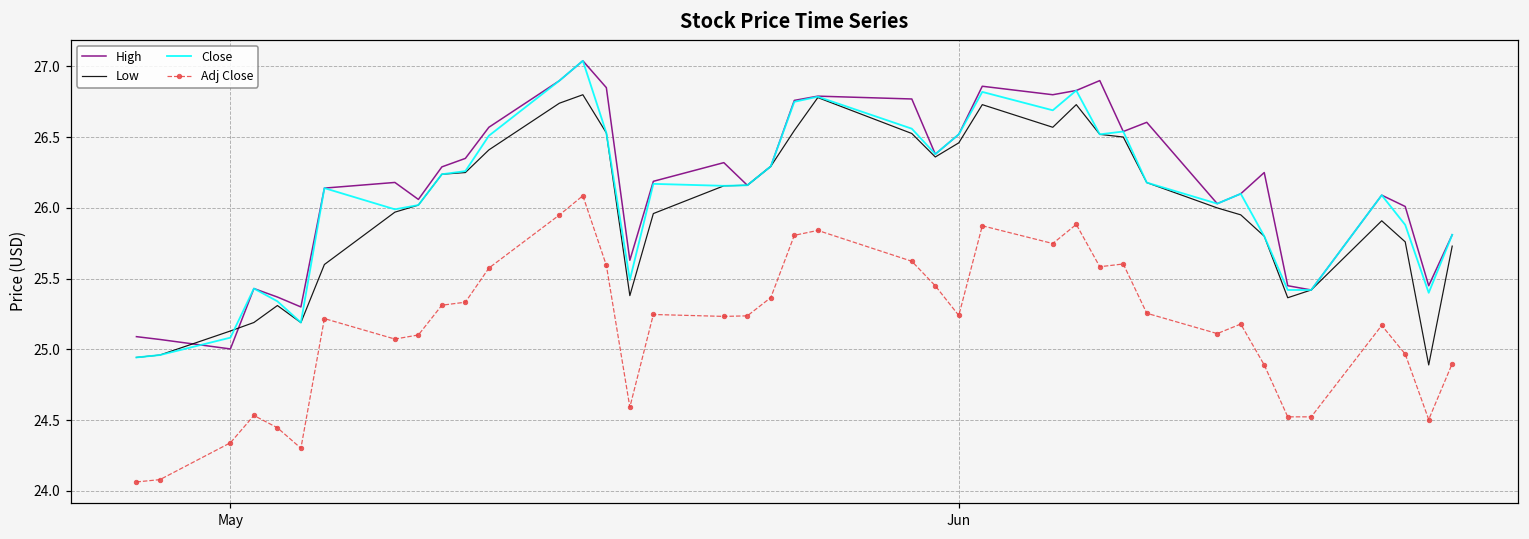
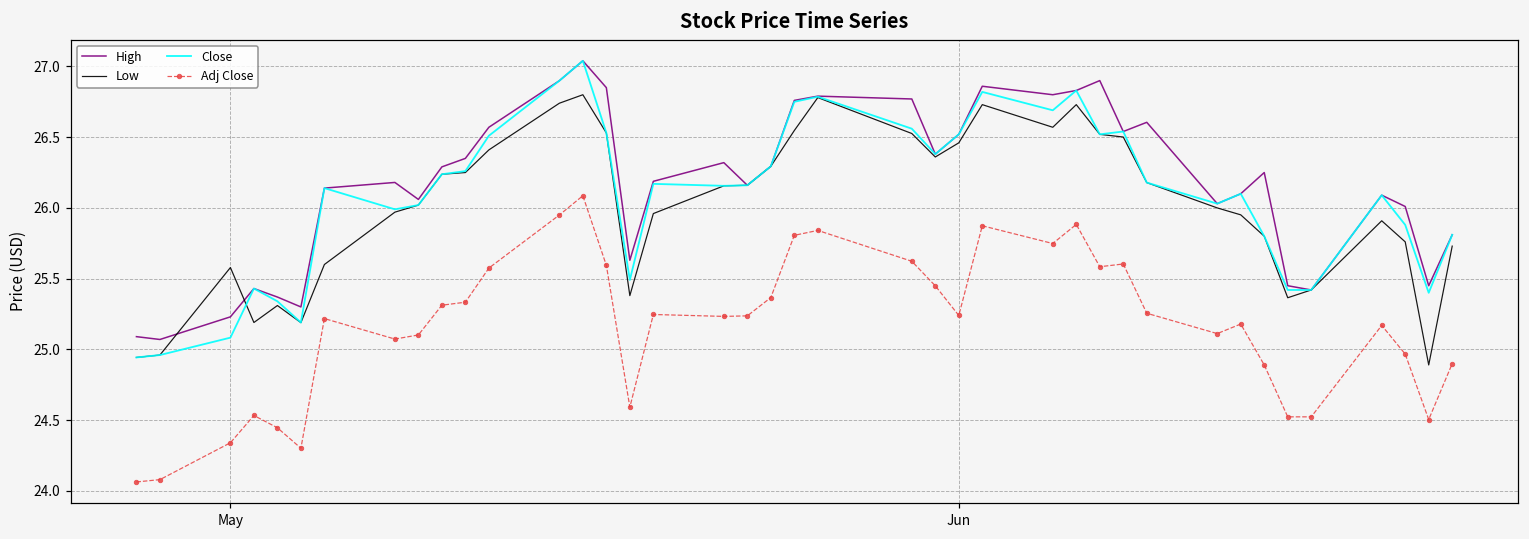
  {
    "High": {
-     "May": 25.00
+     "May": 25.23
    },
    "Low": {
-     "May": 25.13,
+     "May": 25.58,
      "Jun": 26.46
    },
    "Close": {
      "May": 25.08
    },
    "Adj Close": {
      "May": 24.34,
      "Jun": 25.24
    }
  }
